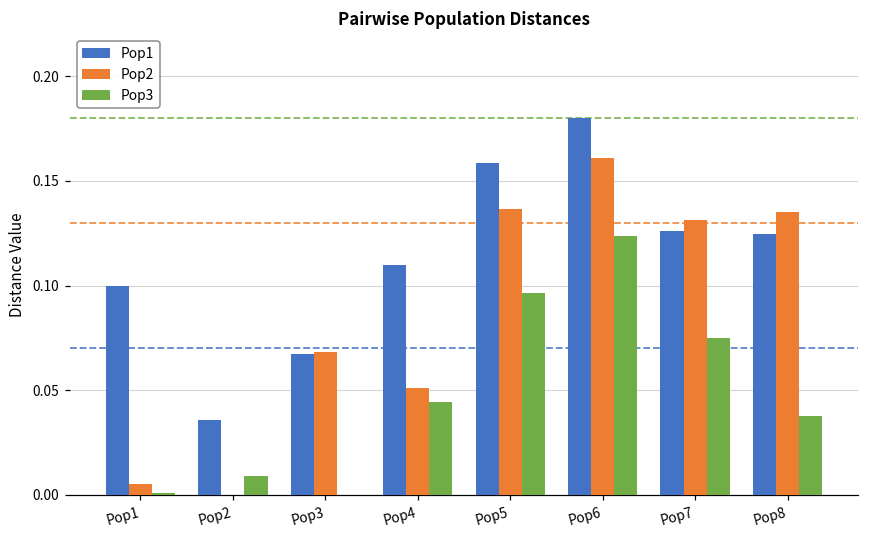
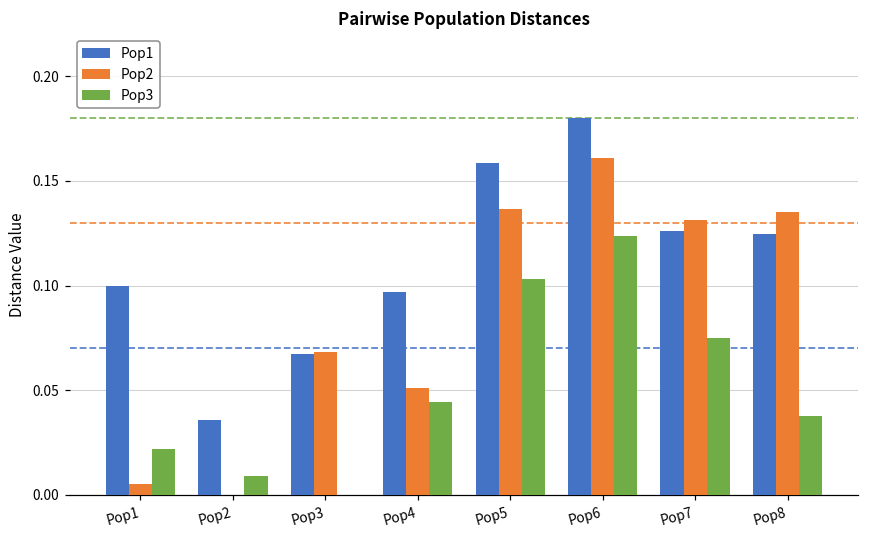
  {
    "Pop1": {
      "Pop1": 0.100,
      "Pop2": 0.036,
      "Pop3": 0.067,
-     "Pop4": 0.110,
+     "Pop4": 0.097,
      "Pop5": 0.159,
      "Pop6": 0.180,
      "Pop7": 0.126,
      "Pop8": 0.125
    },
    "Pop2": {
      "Pop1": 0.005,
      "Pop2": 0.000,
      "Pop3": 0.068,
      "Pop4": 0.051,
      "Pop5": 0.137,
      "Pop6": 0.161,
      "Pop7": 0.131,
      "Pop8": 0.135
    },
    "Pop3": {
-     "Pop1": 0.001,
+     "Pop1": 0.022,
      "Pop2": 0.009,
      "Pop3": 0.000,
      "Pop4": 0.044,
-     "Pop5": 0.097,
+     "Pop5": 0.103,
      "Pop6": 0.124,
      "Pop7": 0.075,
      "Pop8": 0.038
    }
  }
